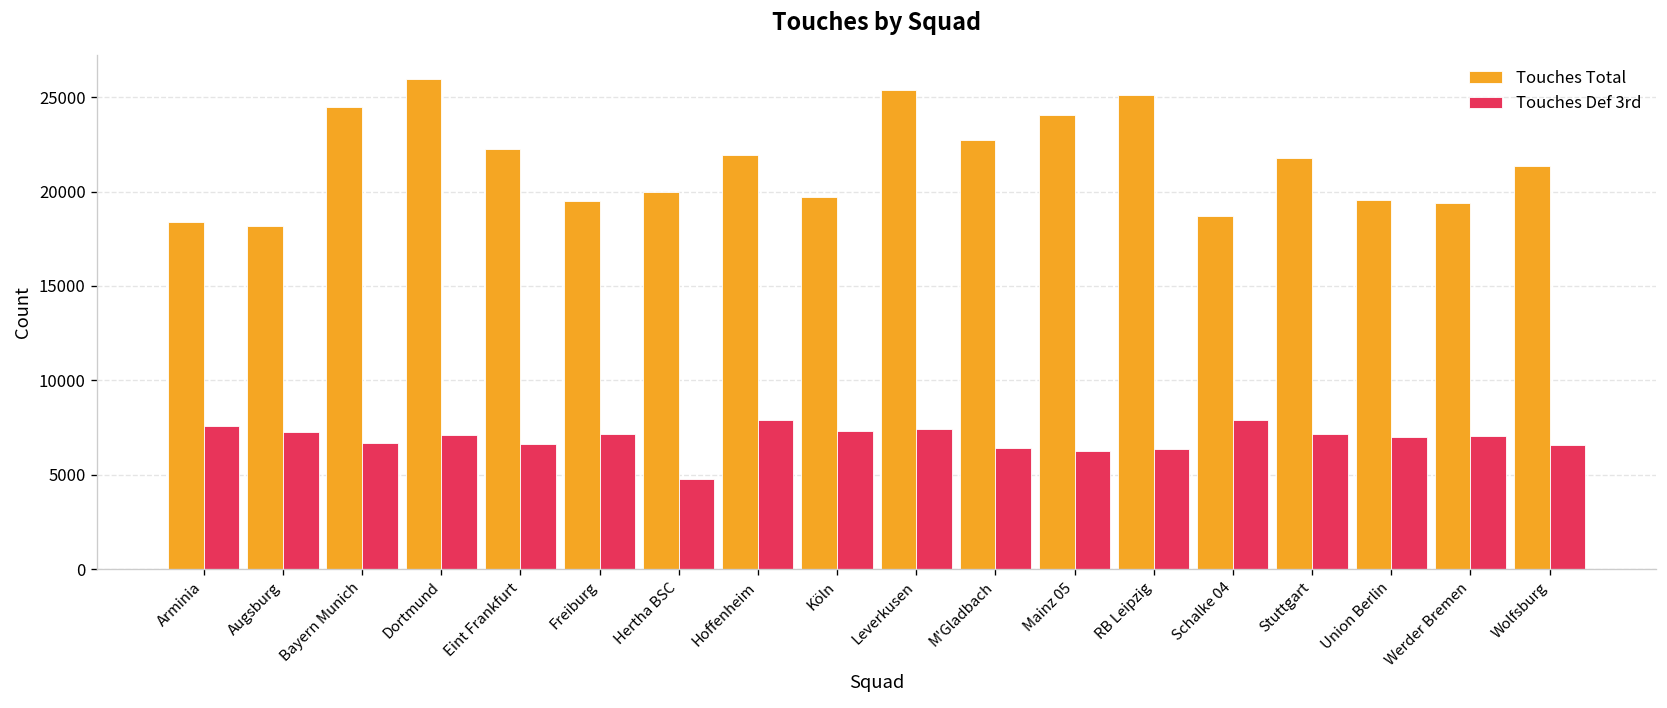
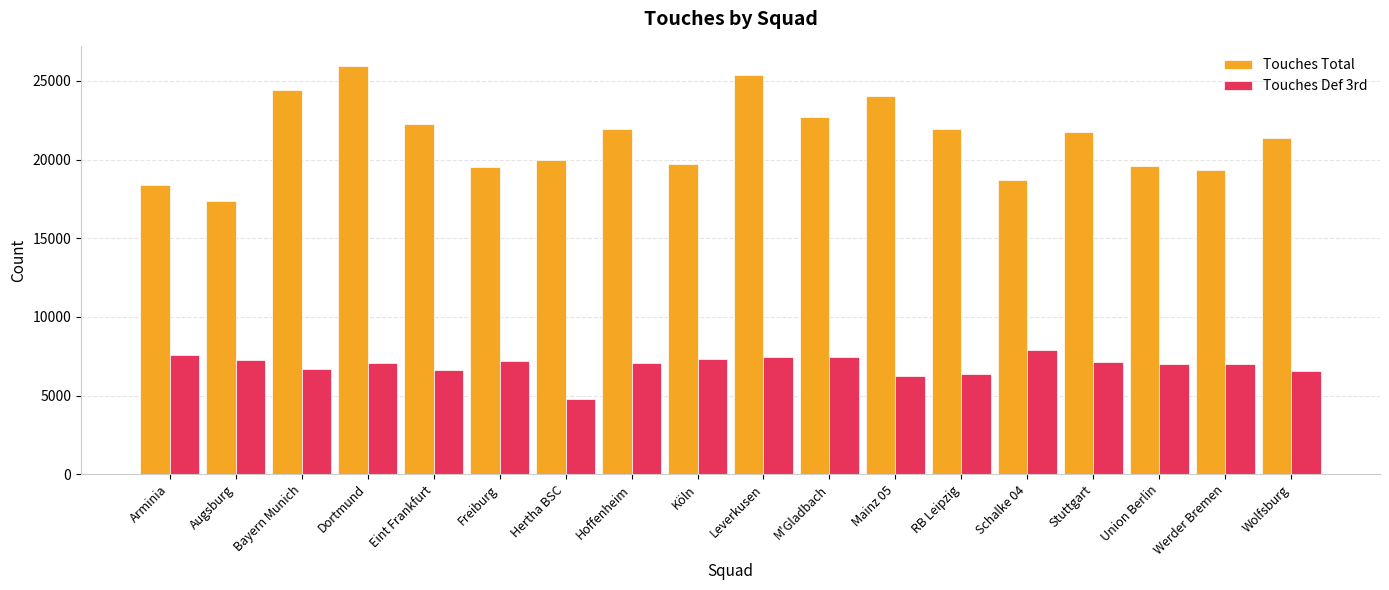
  {
    "Touches Total": {
      "Arminia": 18400,
-     "Augsburg": 18200,
+     "Augsburg": 17400,
      "Bayern Munich": 24500,
      "Dortmund": 25900,
      "Eint Frankfurt": 22300,
      "Freiburg": 19500,
      "Hertha BSC": 20000,
      "Hoffenheim": 21900,
      "Köln": 19700,
      "Leverkusen": 25400,
      "M'Gladbach": 22700,
      "Mainz 05": 24000,
-     "RB Leipzig": 25100,
+     "RB Leipzig": 22000,
      "Schalke 04": 18700,
      "Stuttgart": 21800,
      "Union Berlin": 19600,
      "Werder Bremen": 19400,
      "Wolfsburg": 21400
    },
    "Touches Def 3rd": {
      "Arminia": 7600,
      "Augsburg": 7300,
      "Bayern Munich": 6700,
      "Dortmund": 7100,
      "Eint Frankfurt": 6600,
      "Freiburg": 7200,
      "Hertha BSC": 4800,
-     "Hoffenheim": 7900,
+     "Hoffenheim": 7100,
      "Köln": 7300,
      "Leverkusen": 7400,
-     "M'Gladbach": 6400,
+     "M'Gladbach": 7400,
      "Mainz 05": 6300,
      "RB Leipzig": 6400,
      "Schalke 04": 7900,
      "Stuttgart": 7200,
      "Union Berlin": 7000,
      "Werder Bremen": 7000,
      "Wolfsburg": 6600
    }
  }
